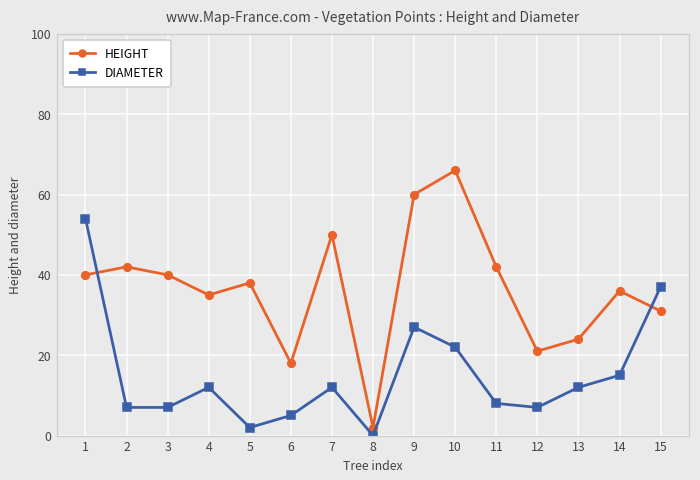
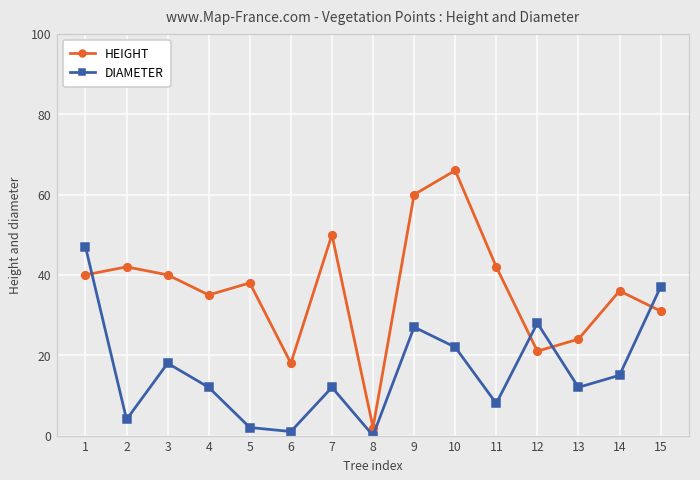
  {
    "HEIGHT": {
      "1": 40,
      "2": 42,
      "3": 40,
      "4": 35,
      "5": 38,
      "6": 18,
      "7": 50,
      "8": 2,
      "9": 60,
      "10": 66,
      "11": 42,
      "12": 21,
      "13": 24,
      "14": 36,
      "15": 31
    },
    "DIAMETER": {
-     "1": 54,
-     "2": 7,
-     "3": 7,
+     "1": 47,
+     "2": 4,
+     "3": 18,
      "4": 12,
      "5": 2,
-     "6": 5,
+     "6": 1,
      "7": 12,
      "8": 0,
      "9": 27,
      "10": 22,
      "11": 8,
-     "12": 7,
+     "12": 28,
      "13": 12,
      "14": 15,
      "15": 37
    }
  }
